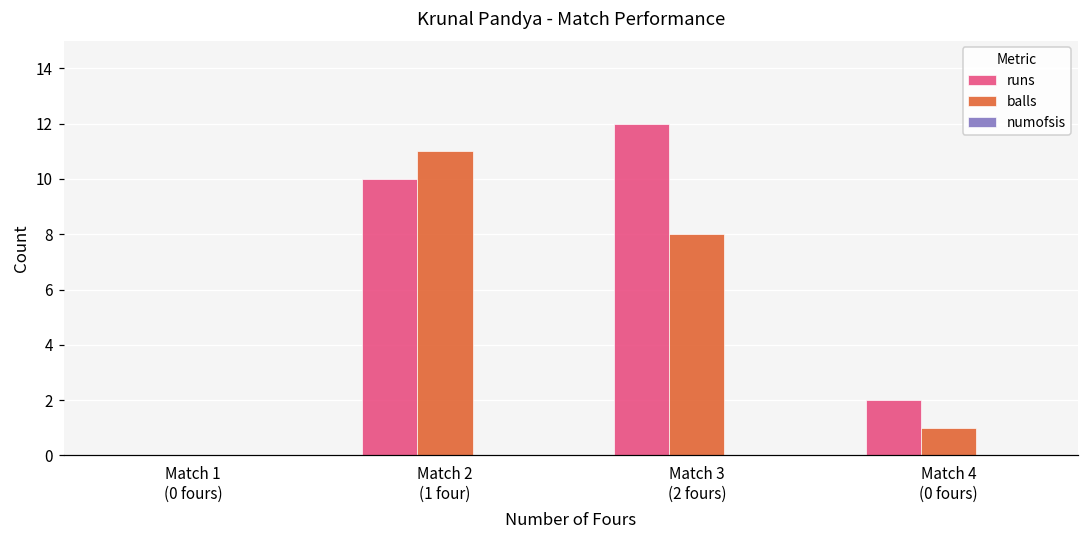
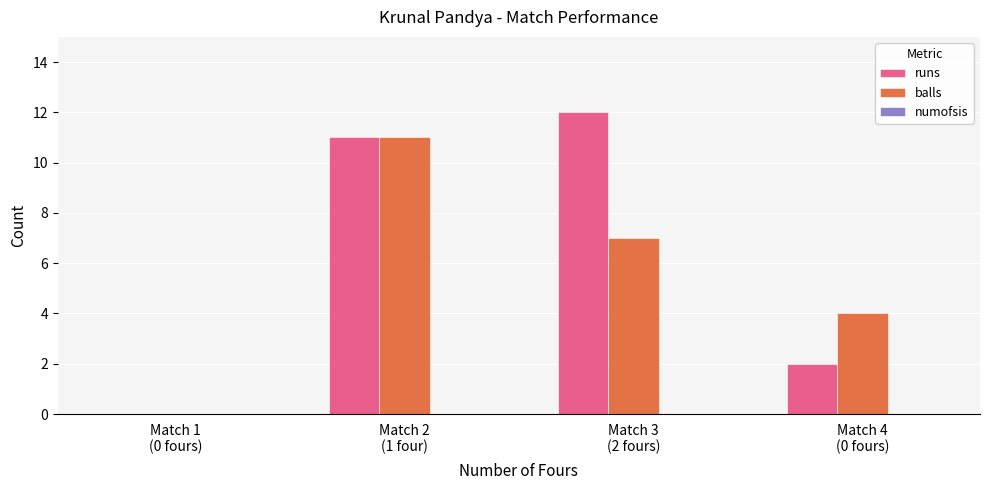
  {
    "runs": {
      "Match 1 (0 fours)": 0,
-     "Match 2 (1 four)": 10,
+     "Match 2 (1 four)": 11,
      "Match 3 (2 fours)": 12,
      "Match 4 (0 fours)": 2
    },
    "balls": {
      "Match 1 (0 fours)": 0,
      "Match 2 (1 four)": 11,
-     "Match 3 (2 fours)": 8,
-     "Match 4 (0 fours)": 1
+     "Match 3 (2 fours)": 7,
+     "Match 4 (0 fours)": 4
    },
    "numofsis": {
      "Match 1 (0 fours)": 0,
      "Match 2 (1 four)": 0,
      "Match 3 (2 fours)": 0,
      "Match 4 (0 fours)": 0
    }
  }
